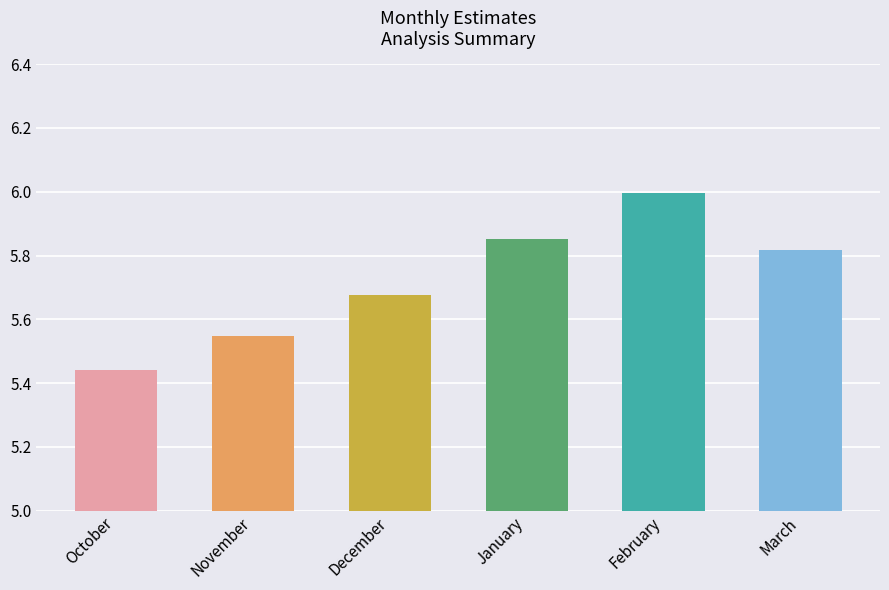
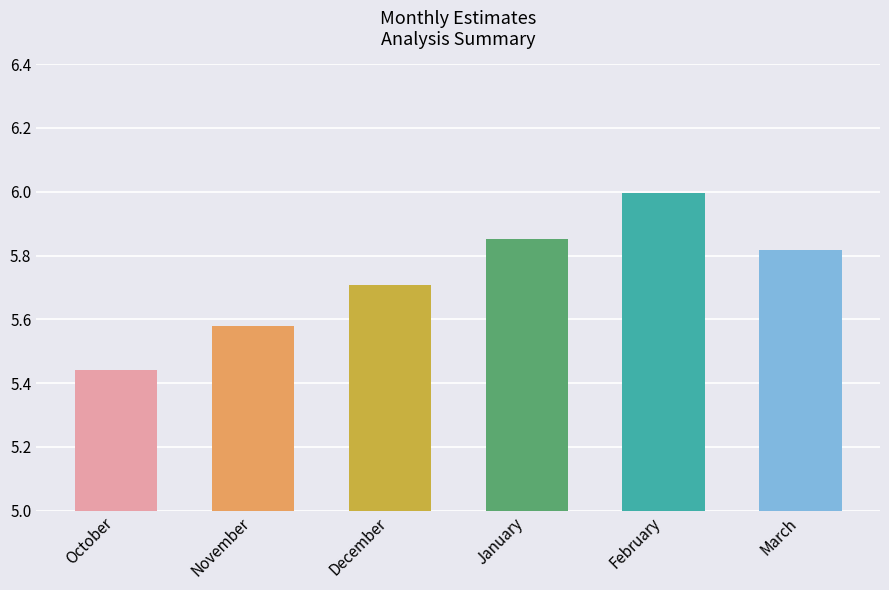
  {
    "October": 5.44,
-   "November": 5.55,
-   "December": 5.68,
+   "November": 5.58,
+   "December": 5.71,
    "January": 5.85,
    "February": 6.00,
    "March": 5.82
  }
